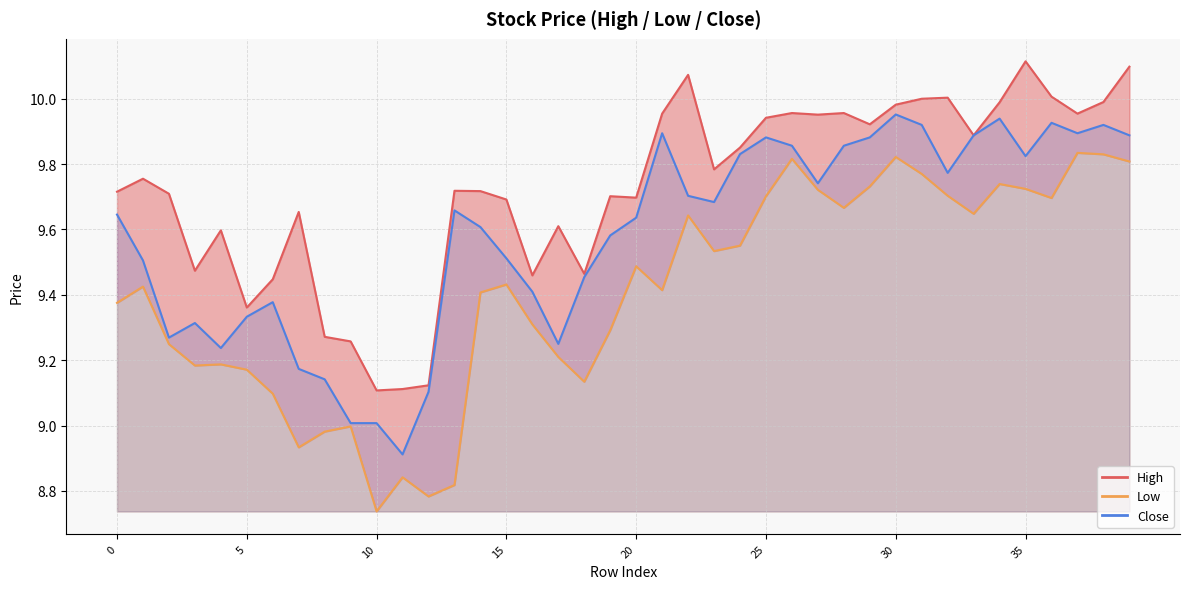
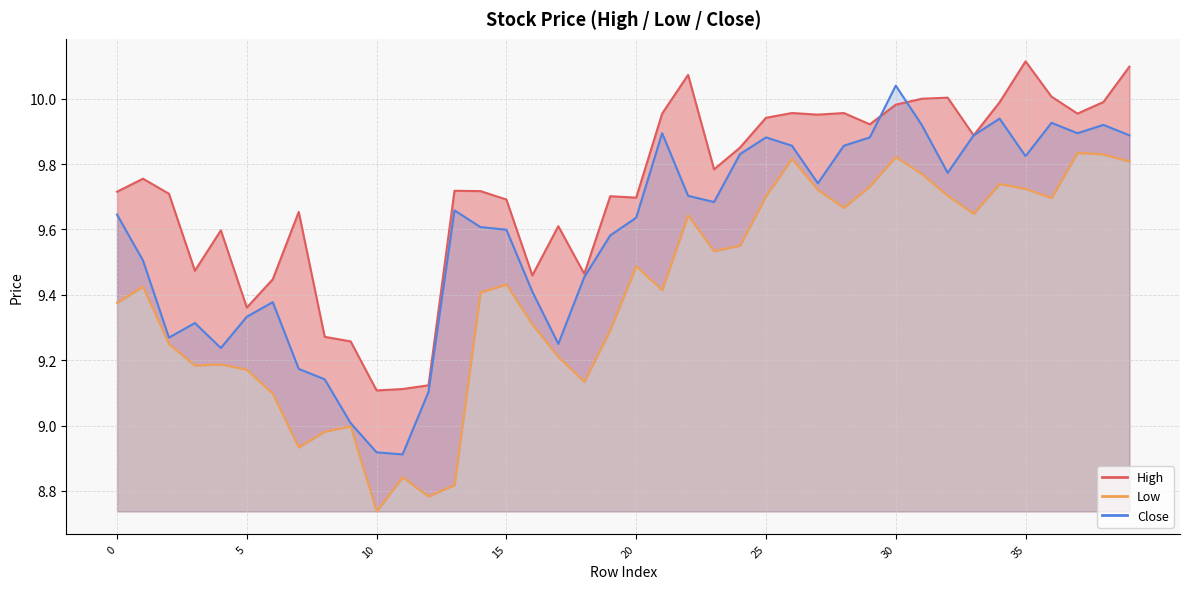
  {
    "Close": {
      "0": 9.65,
      "5": 9.33,
-     "10": 9.01,
-     "15": 9.51,
+     "10": 8.92,
+     "15": 9.60,
      "20": 9.64,
      "25": 9.88,
-     "30": 9.95,
+     "30": 10.04,
      "35": 9.82
    }
  }
